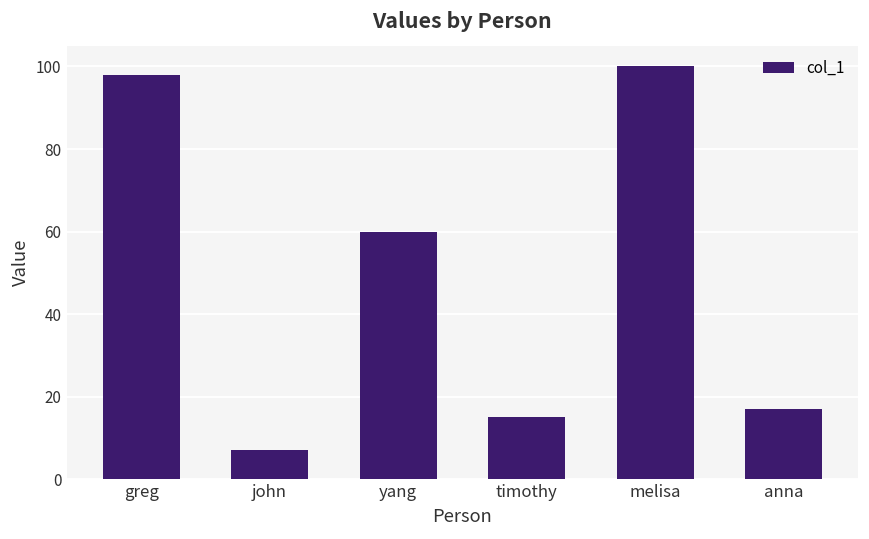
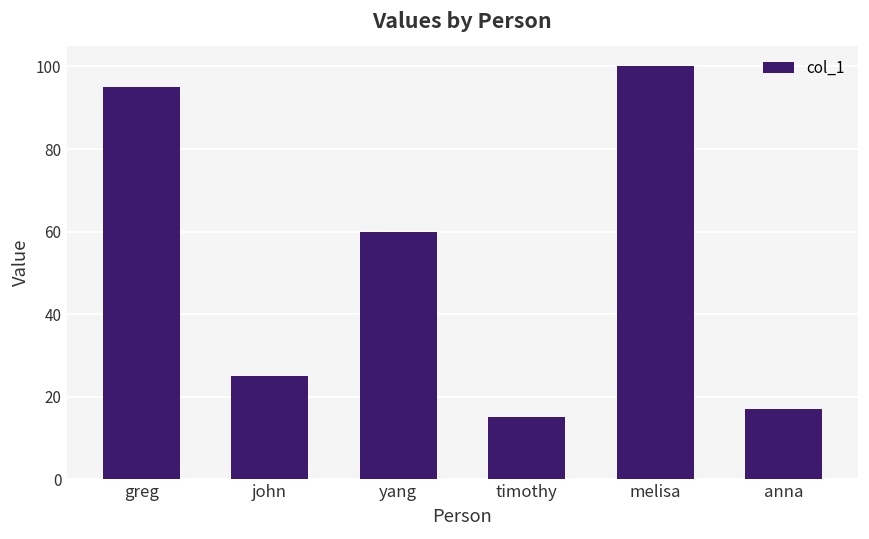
  {
-   "greg": 98,
-   "john": 7,
+   "greg": 95,
+   "john": 25,
    "yang": 60,
    "timothy": 15,
    "melisa": 100,
    "anna": 17
  }
